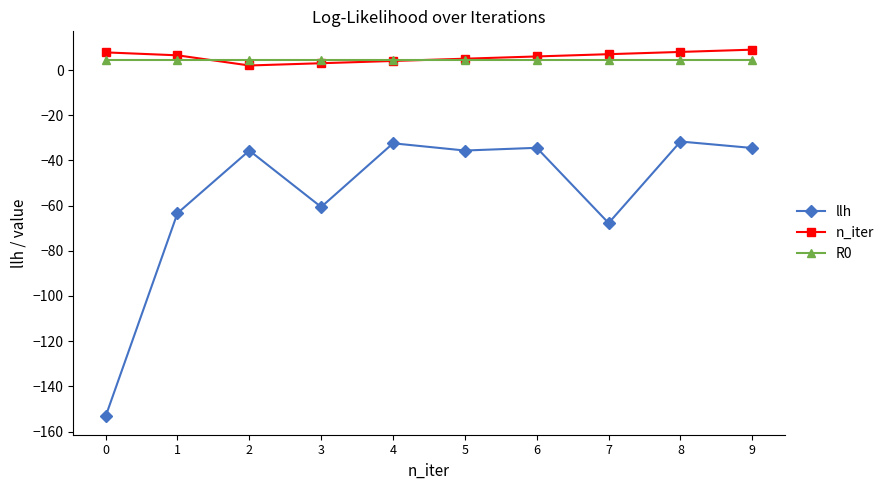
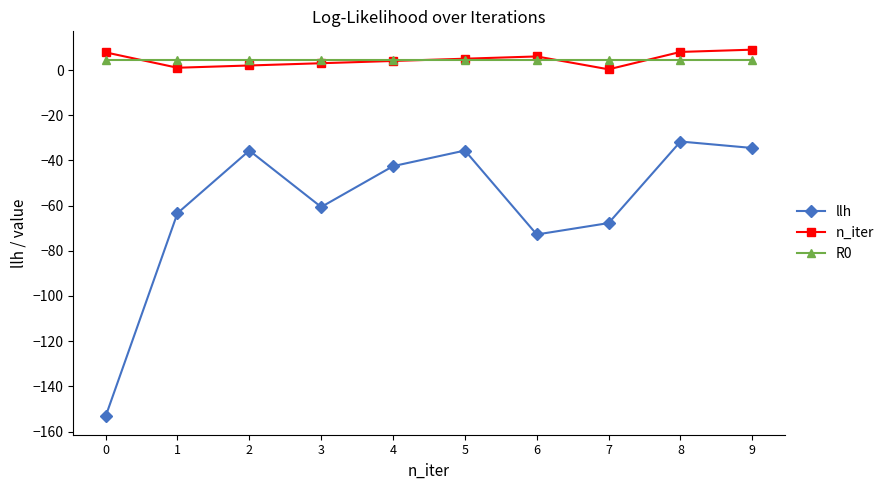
  {
    "llh": {
      "0": -153,
      "1": -63,
      "2": -36,
      "3": -61,
-     "4": -32,
+     "4": -43,
      "5": -36,
-     "6": -34,
+     "6": -73,
      "7": -68,
      "8": -32,
      "9": -35
    },
    "n_iter": {
      "0": 8,
-     "1": 7,
+     "1": 1,
      "2": 2,
      "3": 3,
      "6": 6,
-     "7": 7,
+     "7": 0,
      "8": 8,
      "9": 9
    },
    "R0": {
      "0": 5,
      "1": 5,
      "2": 5,
      "3": 5,
      "6": 5,
      "7": 5,
      "8": 5,
      "9": 5
    }
  }
